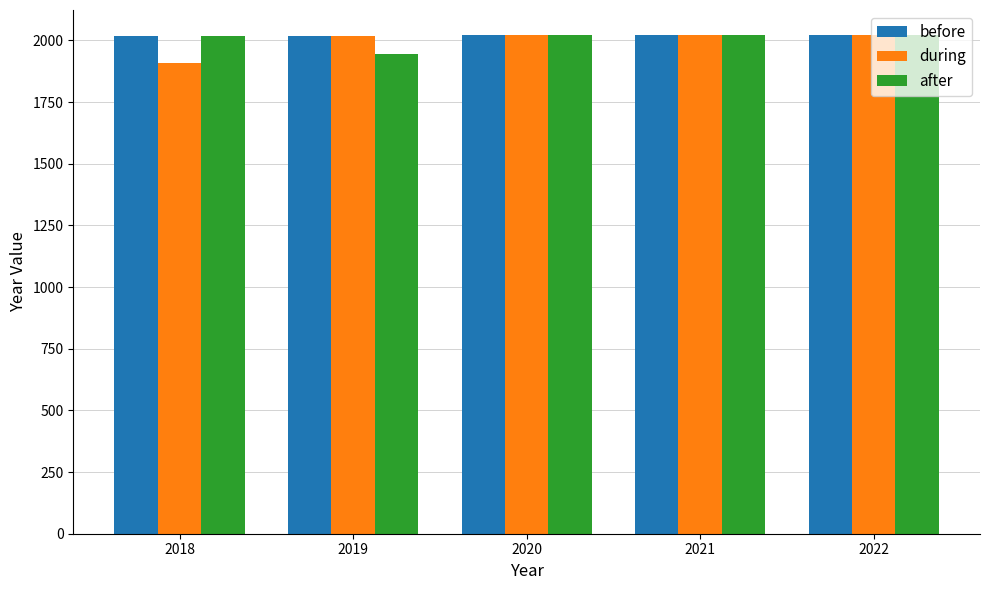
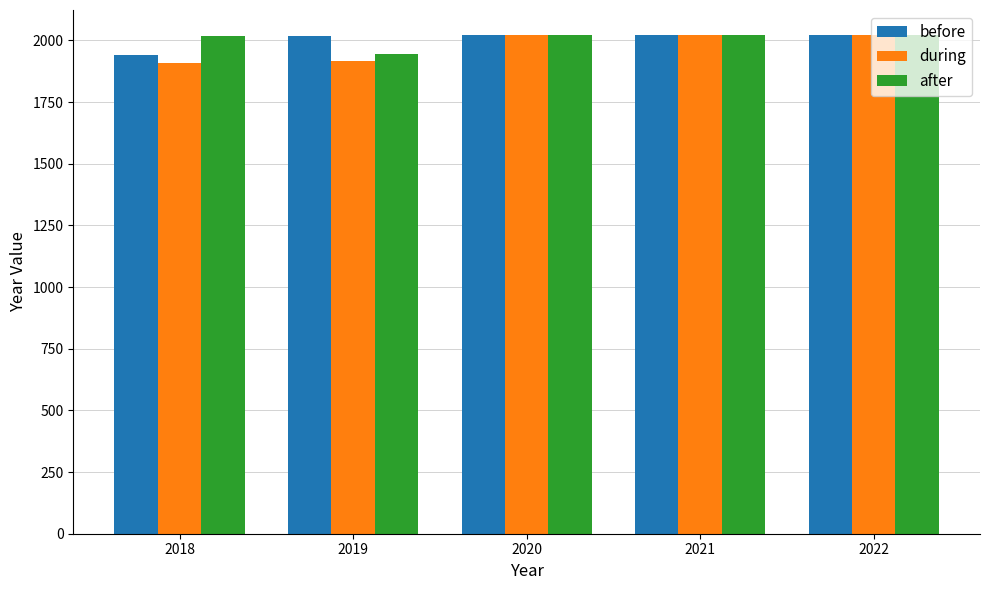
  {
    "before": {
-     "2018": 2020,
+     "2018": 1940,
      "2019": 2020,
      "2020": 2020,
      "2021": 2020,
      "2022": 2020
    },
    "during": {
      "2018": 1910,
-     "2019": 2020,
+     "2019": 1920,
      "2020": 2020,
      "2021": 2020
    },
    "after": {
      "2018": 2020,
      "2019": 1950,
      "2020": 2020,
      "2021": 2020
    }
  }
